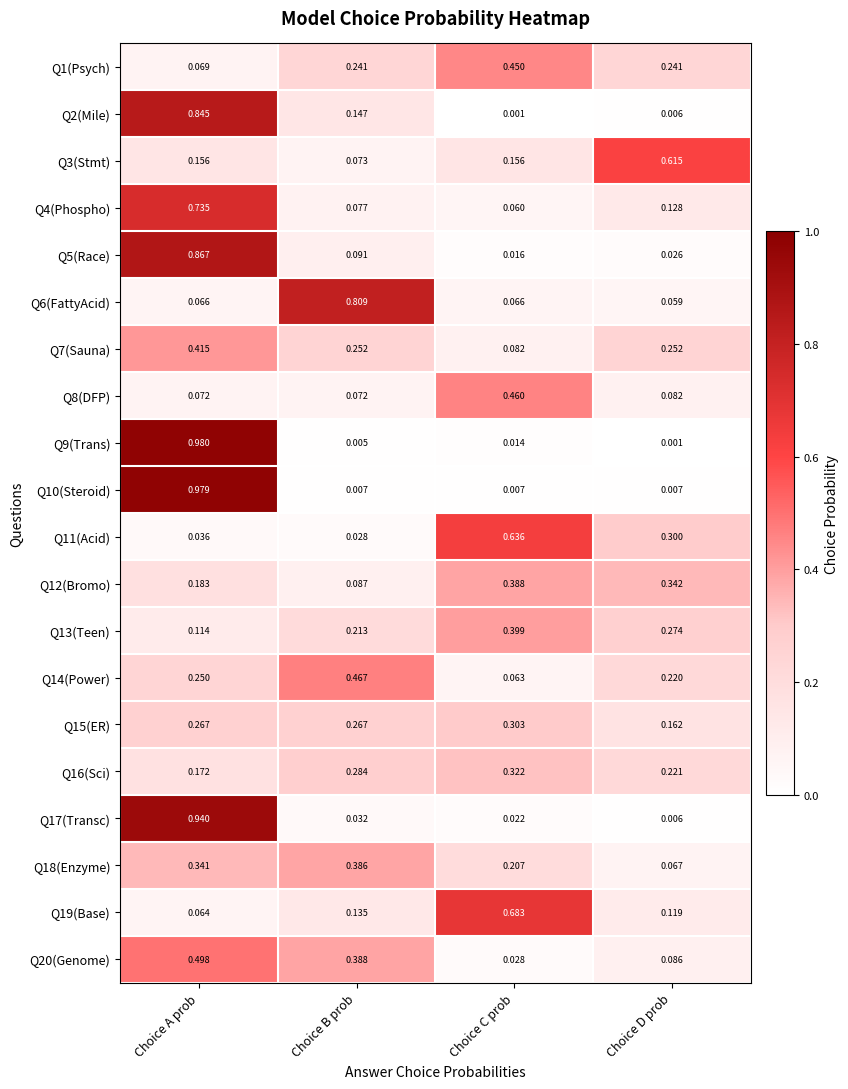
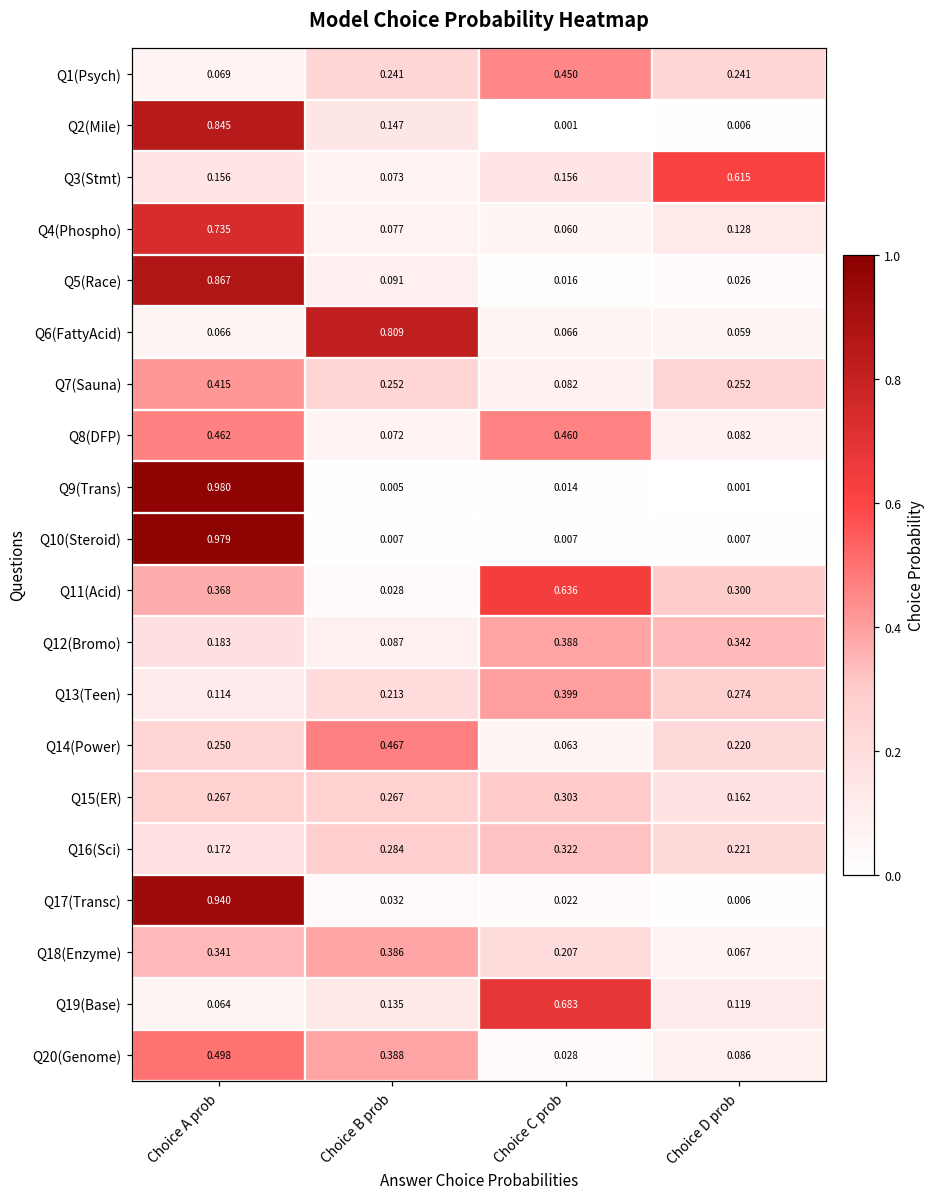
  {
    "Q1(Psych)": {
      "Choice A prob": 0.069,
      "Choice B prob": 0.241,
      "Choice C prob": 0.450,
      "Choice D prob": 0.241
    },
    "Q2(Mile)": {
      "Choice A prob": 0.845,
      "Choice B prob": 0.147,
      "Choice C prob": 0.001,
      "Choice D prob": 0.006
    },
    "Q3(Stmt)": {
      "Choice A prob": 0.156,
      "Choice B prob": 0.073,
      "Choice C prob": 0.156,
      "Choice D prob": 0.615
    },
    "Q4(Phospho)": {
      "Choice A prob": 0.735,
      "Choice B prob": 0.077,
      "Choice C prob": 0.060,
      "Choice D prob": 0.128
    },
    "Q5(Race)": {
      "Choice A prob": 0.867,
      "Choice B prob": 0.091,
      "Choice C prob": 0.016,
      "Choice D prob": 0.026
    },
    "Q6(FattyAcid)": {
      "Choice A prob": 0.066,
      "Choice B prob": 0.809,
      "Choice C prob": 0.066,
      "Choice D prob": 0.059
    },
    "Q7(Sauna)": {
      "Choice A prob": 0.415,
      "Choice B prob": 0.252,
      "Choice C prob": 0.082,
      "Choice D prob": 0.252
    },
    "Q8(DFP)": {
-     "Choice A prob": 0.072,
+     "Choice A prob": 0.462,
      "Choice B prob": 0.072,
      "Choice C prob": 0.460,
      "Choice D prob": 0.082
    },
    "Q9(Trans)": {
      "Choice A prob": 0.980,
      "Choice B prob": 0.005,
      "Choice C prob": 0.014,
      "Choice D prob": 0.001
    },
    "Q10(Steroid)": {
      "Choice A prob": 0.979,
      "Choice B prob": 0.007,
      "Choice C prob": 0.007,
      "Choice D prob": 0.007
    },
    "Q11(Acid)": {
-     "Choice A prob": 0.036,
+     "Choice A prob": 0.368,
      "Choice B prob": 0.028,
      "Choice C prob": 0.636,
      "Choice D prob": 0.300
    },
    "Q12(Bromo)": {
      "Choice A prob": 0.183,
      "Choice B prob": 0.087,
      "Choice C prob": 0.388,
      "Choice D prob": 0.342
    },
    "Q13(Teen)": {
      "Choice A prob": 0.114,
      "Choice B prob": 0.213,
      "Choice C prob": 0.399,
      "Choice D prob": 0.274
    },
    "Q14(Power)": {
      "Choice A prob": 0.250,
      "Choice B prob": 0.467,
      "Choice C prob": 0.063,
      "Choice D prob": 0.220
    },
    "Q15(ER)": {
      "Choice A prob": 0.267,
      "Choice B prob": 0.267,
      "Choice C prob": 0.303,
      "Choice D prob": 0.162
    },
    "Q16(Sci)": {
      "Choice A prob": 0.172,
      "Choice B prob": 0.284,
      "Choice C prob": 0.322,
      "Choice D prob": 0.221
    },
    "Q17(Transc)": {
      "Choice A prob": 0.940,
      "Choice B prob": 0.032,
      "Choice C prob": 0.022,
      "Choice D prob": 0.006
    },
    "Q18(Enzyme)": {
      "Choice A prob": 0.341,
      "Choice B prob": 0.386,
      "Choice C prob": 0.207,
      "Choice D prob": 0.067
    },
    "Q19(Base)": {
      "Choice A prob": 0.064,
      "Choice B prob": 0.135,
      "Choice C prob": 0.683,
      "Choice D prob": 0.119
    },
    "Q20(Genome)": {
      "Choice A prob": 0.498,
      "Choice B prob": 0.388,
      "Choice C prob": 0.028,
      "Choice D prob": 0.086
    }
  }
